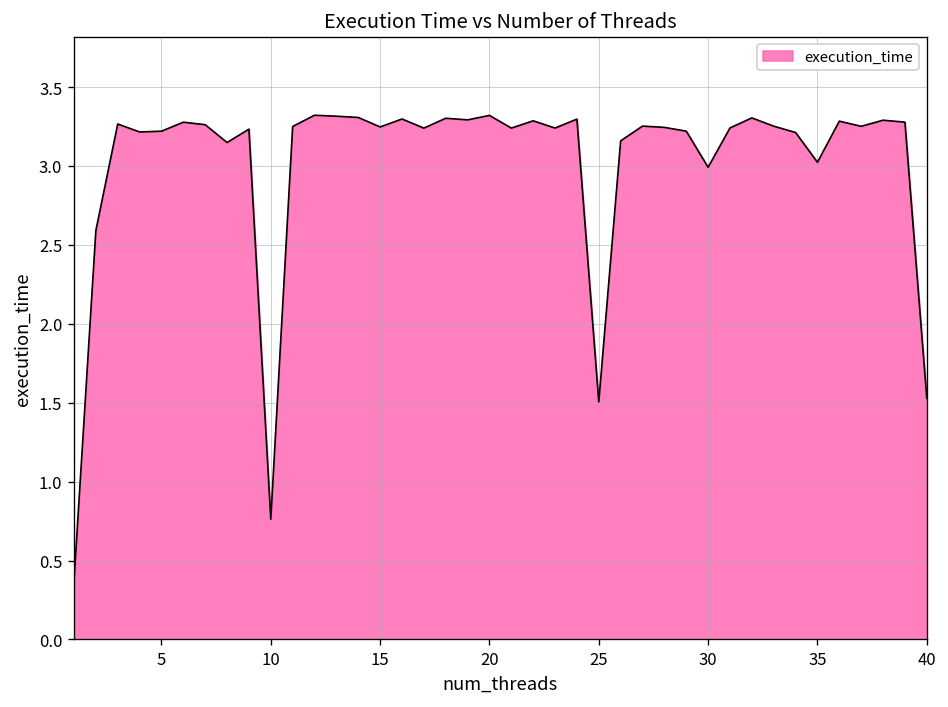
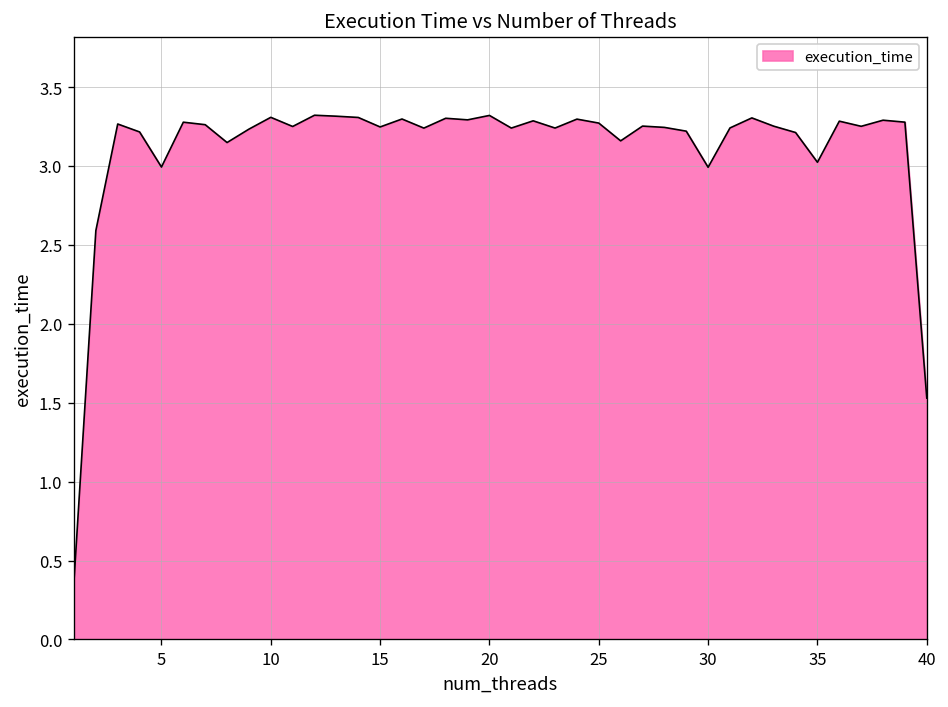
  {
-   "5": 3.22,
-   "10": 0.76,
+   "5": 2.99,
+   "10": 3.31,
    "15": 3.25,
    "20": 3.32,
-   "25": 1.50,
+   "25": 3.27,
    "30": 2.99,
    "35": 3.02,
    "40": 1.53
  }
